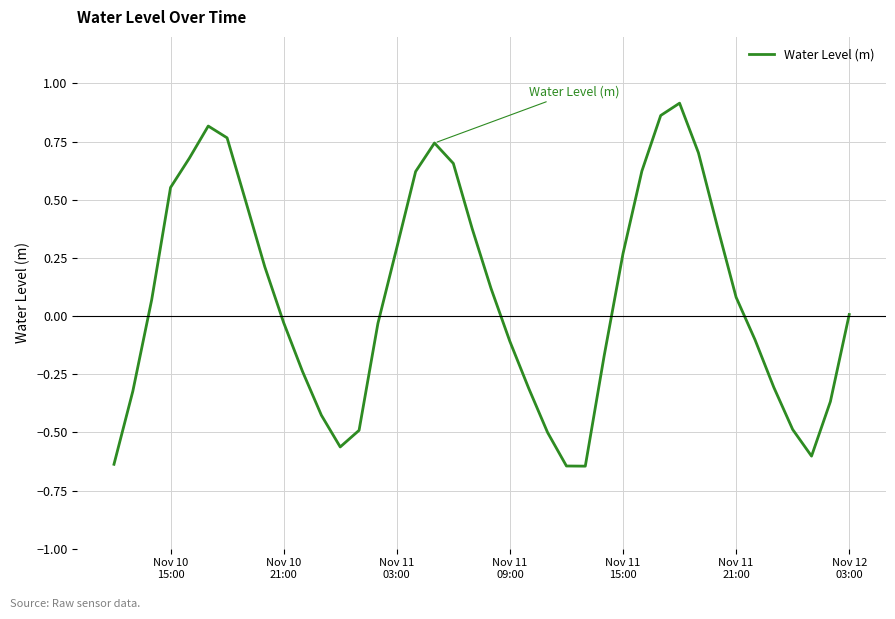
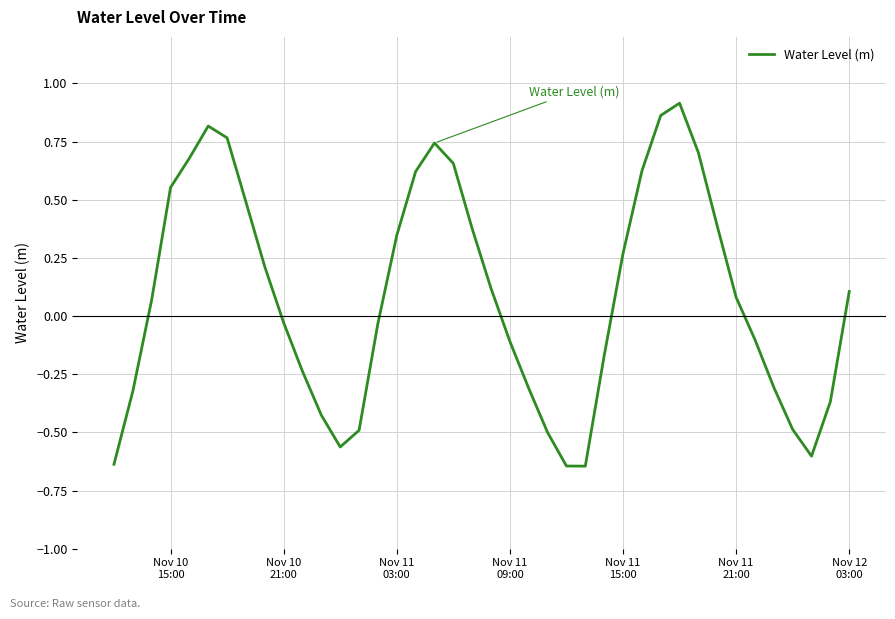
  {
    "Nov 10 15:00": 0.55,
    "Nov 10 21:00": -0.03,
-   "Nov 11 03:00": 0.29,
+   "Nov 11 03:00": 0.35,
    "Nov 11 09:00": -0.11,
    "Nov 11 15:00": 0.27,
    "Nov 11 21:00": 0.08,
-   "Nov 12 03:00": 0.01
+   "Nov 12 03:00": 0.11
  }
